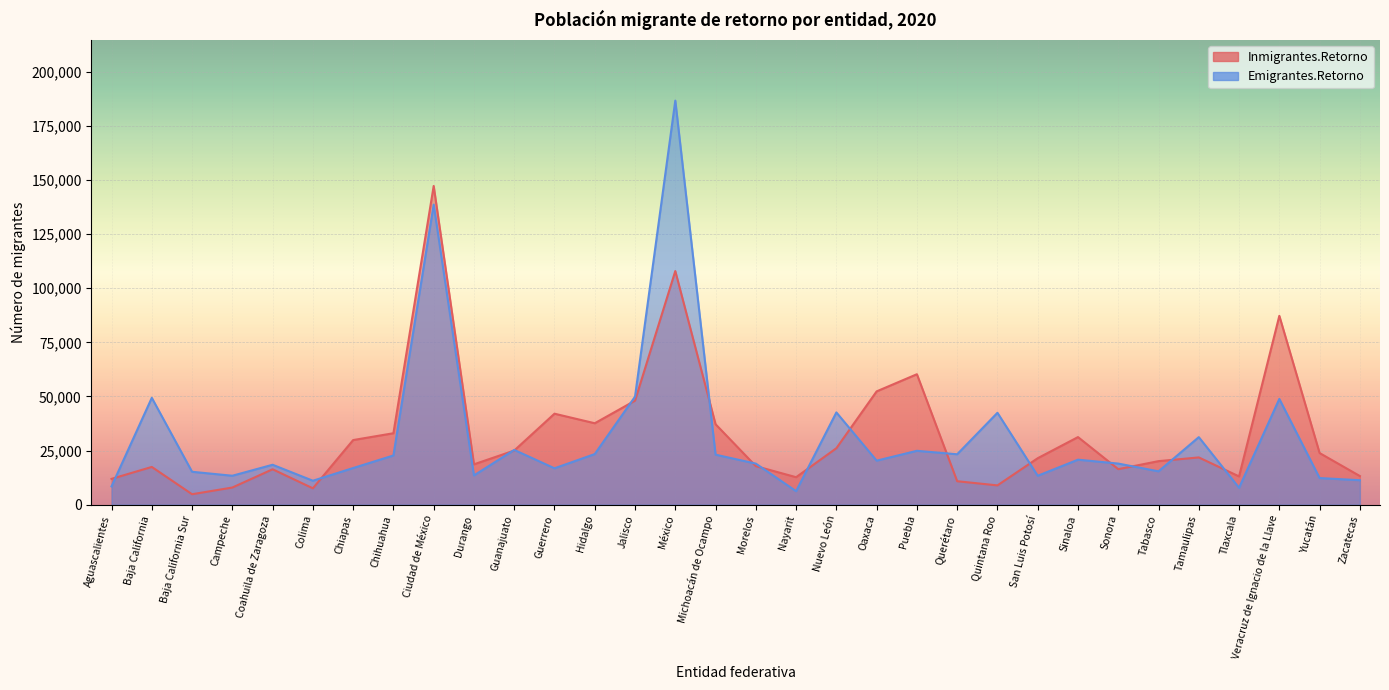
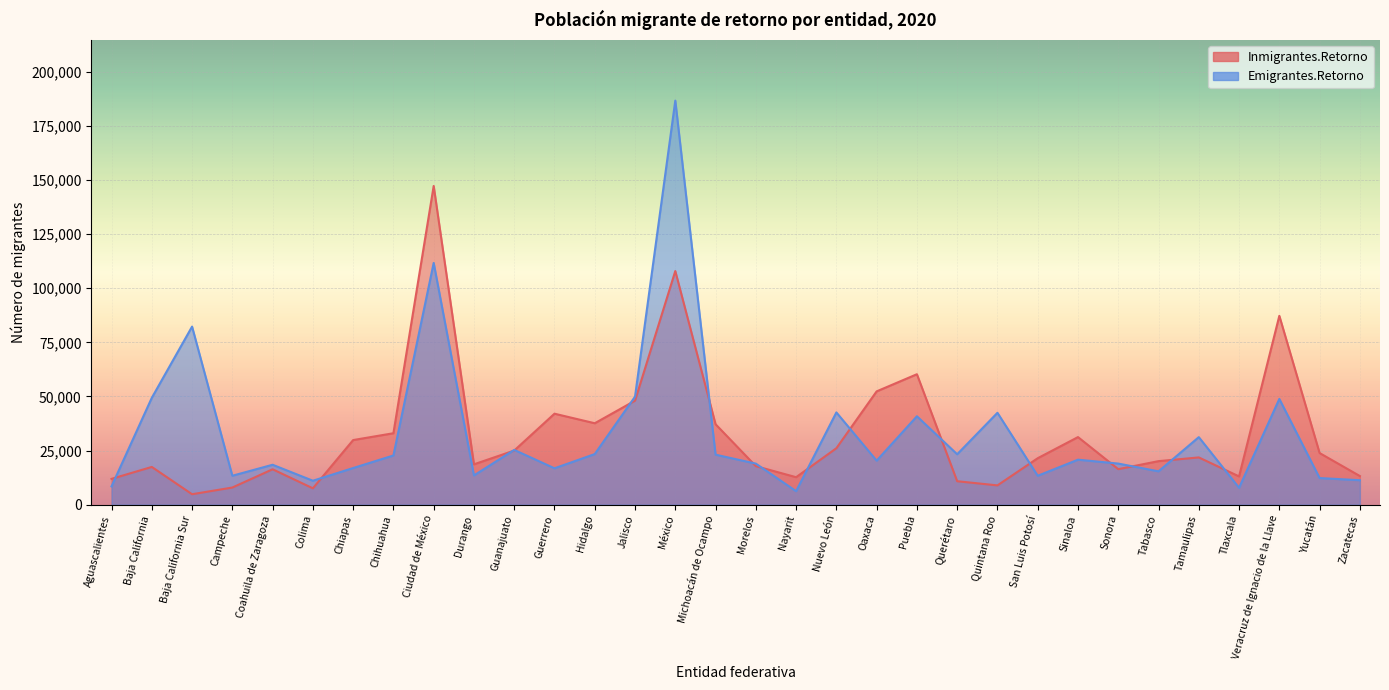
  {
    "Inmigrantes.Retorno": {
      "Aguascalientes": "12,000",
      "Baja California": "17,000",
      "Baja California Sur": "5,000",
      "Campeche": "8,000",
      "Coahuila de Zaragoza": "16,000",
      "Colima": "8,000",
      "Chiapas": "30,000",
      "Chihuahua": "33,000",
      "Ciudad de México": "147,000",
      "Durango": "19,000",
      "Guerrero": "42,000",
      "Hidalgo": "38,000",
      "Jalisco": "48,000",
      "México": "108,000",
      "Michoacán de Ocampo": "37,000",
      "Nayarit": "13,000",
      "Nuevo León": "26,000",
      "Oaxaca": "52,000",
      "Puebla": "60,000",
      "Querétaro": "11,000",
      "Quintana Roo": "9,000",
      "San Luis Potosí": "21,000",
      "Sinaloa": "31,000",
      "Sonora": "16,000",
      "Tabasco": "20,000",
      "Tamaulipas": "22,000",
      "Tlaxcala": "13,000",
      "Veracruz de Ignacio de la Llave": "87,000",
      "Yucatán": "24,000",
      "Zacatecas": "13,000"
    },
    "Emigrantes.Retorno": {
      "Aguascalientes": "8,000",
      "Baja California": "49,000",
-     "Baja California Sur": "15,000",
+     "Baja California Sur": "82,000",
      "Campeche": "13,000",
      "Coahuila de Zaragoza": "18,000",
      "Colima": "11,000",
      "Chiapas": "17,000",
      "Chihuahua": "23,000",
-     "Ciudad de México": "139,000",
+     "Ciudad de México": "112,000",
      "Durango": "14,000",
      "Guerrero": "17,000",
      "Hidalgo": "23,000",
      "Jalisco": "50,000",
      "México": "187,000",
      "Michoacán de Ocampo": "23,000",
      "Nayarit": "6,000",
      "Nuevo León": "43,000",
      "Oaxaca": "20,000",
-     "Puebla": "25,000",
+     "Puebla": "41,000",
      "Querétaro": "23,000",
      "Quintana Roo": "42,000",
      "San Luis Potosí": "13,000",
      "Sinaloa": "21,000",
      "Sonora": "19,000",
      "Tabasco": "15,000",
      "Tamaulipas": "31,000",
      "Tlaxcala": "8,000",
      "Veracruz de Ignacio de la Llave": "49,000",
      "Yucatán": "12,000",
      "Zacatecas": "11,000"
    }
  }
